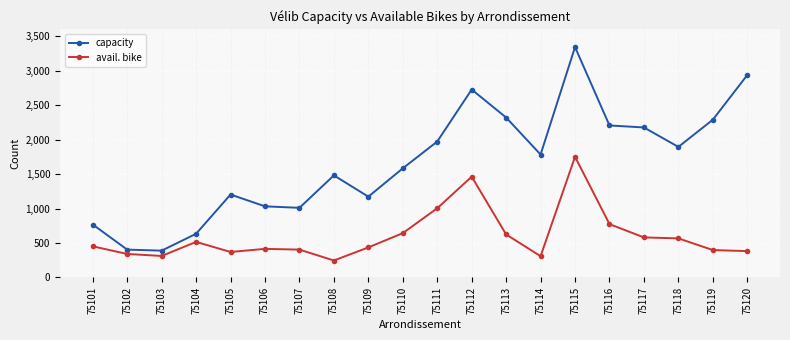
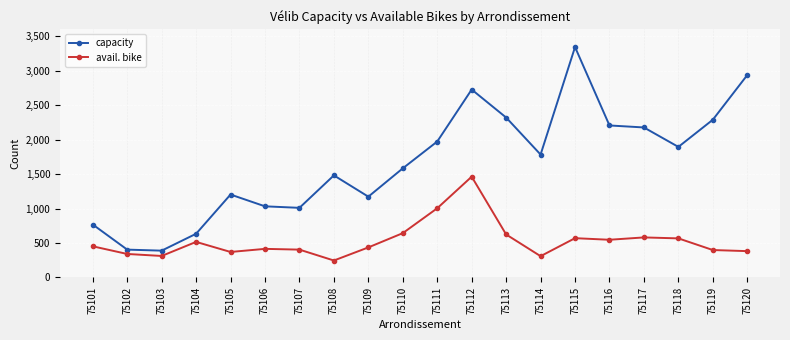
  {
    "capacity": {
      "75101": "800",
      "75102": "400",
      "75103": "400",
      "75104": "600",
      "75105": "1,200",
      "75106": "1,000",
      "75107": "1,000",
      "75108": "1,500",
      "75109": "1,200",
      "75110": "1,600",
      "75111": "2,000",
      "75112": "2,700",
      "75113": "2,300",
      "75114": "1,800",
      "75115": "3,300",
      "75116": "2,200",
      "75117": "2,200",
      "75118": "1,900",
      "75119": "2,300",
      "75120": "2,900"
    },
    "avail. bike": {
      "75101": "500",
      "75102": "300",
      "75103": "300",
      "75104": "500",
      "75105": "400",
      "75106": "400",
      "75107": "400",
      "75108": "200",
      "75109": "400",
      "75110": "600",
      "75111": "1,000",
      "75112": "1,500",
      "75113": "600",
      "75114": "300",
-     "75115": "1,800",
-     "75116": "800",
+     "75115": "600",
+     "75116": "500",
      "75117": "600",
      "75118": "600",
      "75119": "400",
      "75120": "400"
    }
  }
